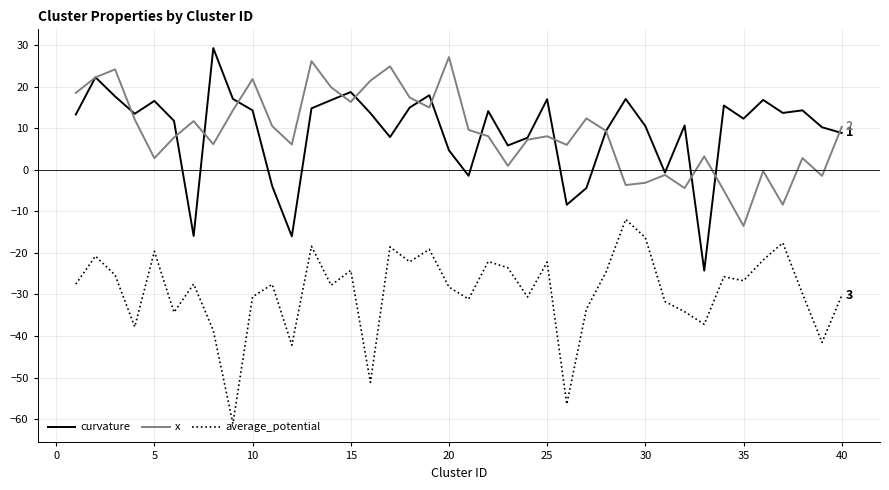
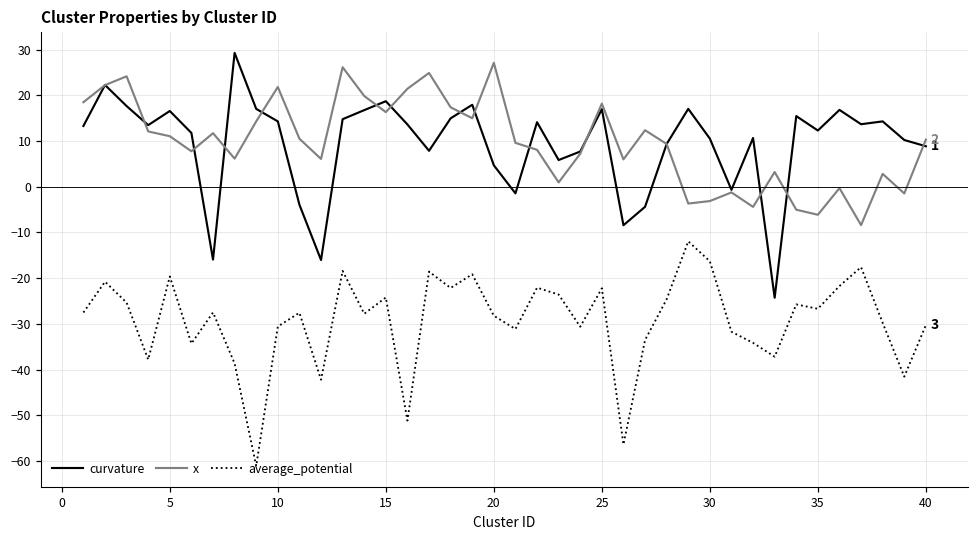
  {
    "x": {
-     "5": 3,
+     "5": 11,
      "10": 22,
      "15": 16,
      "20": 27,
-     "25": 8,
+     "25": 18,
      "30": -3,
-     "35": -14
+     "35": -6
    }
  }
